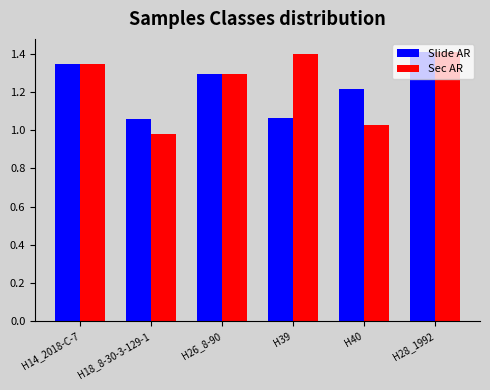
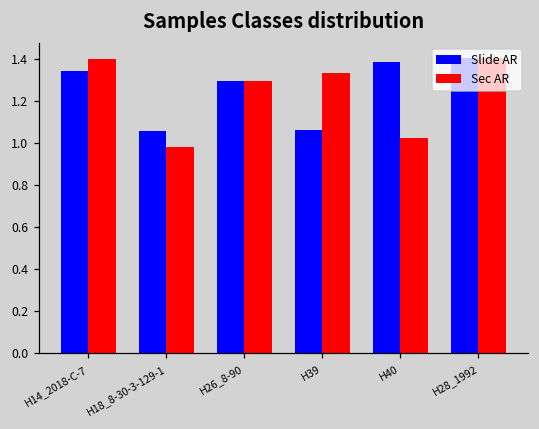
  {
    "Slide AR": {
      "H14_2018-C-7": 1.34,
      "H18_8-30-3-129-1": 1.06,
      "H26_8-90": 1.30,
      "H39": 1.06,
-     "H40": 1.21
+     "H40": 1.39
    },
    "Sec AR": {
-     "H14_2018-C-7": 1.34,
+     "H14_2018-C-7": 1.40,
      "H18_8-30-3-129-1": 0.98,
      "H26_8-90": 1.30,
-     "H39": 1.40,
+     "H39": 1.33,
      "H40": 1.03
    }
  }
